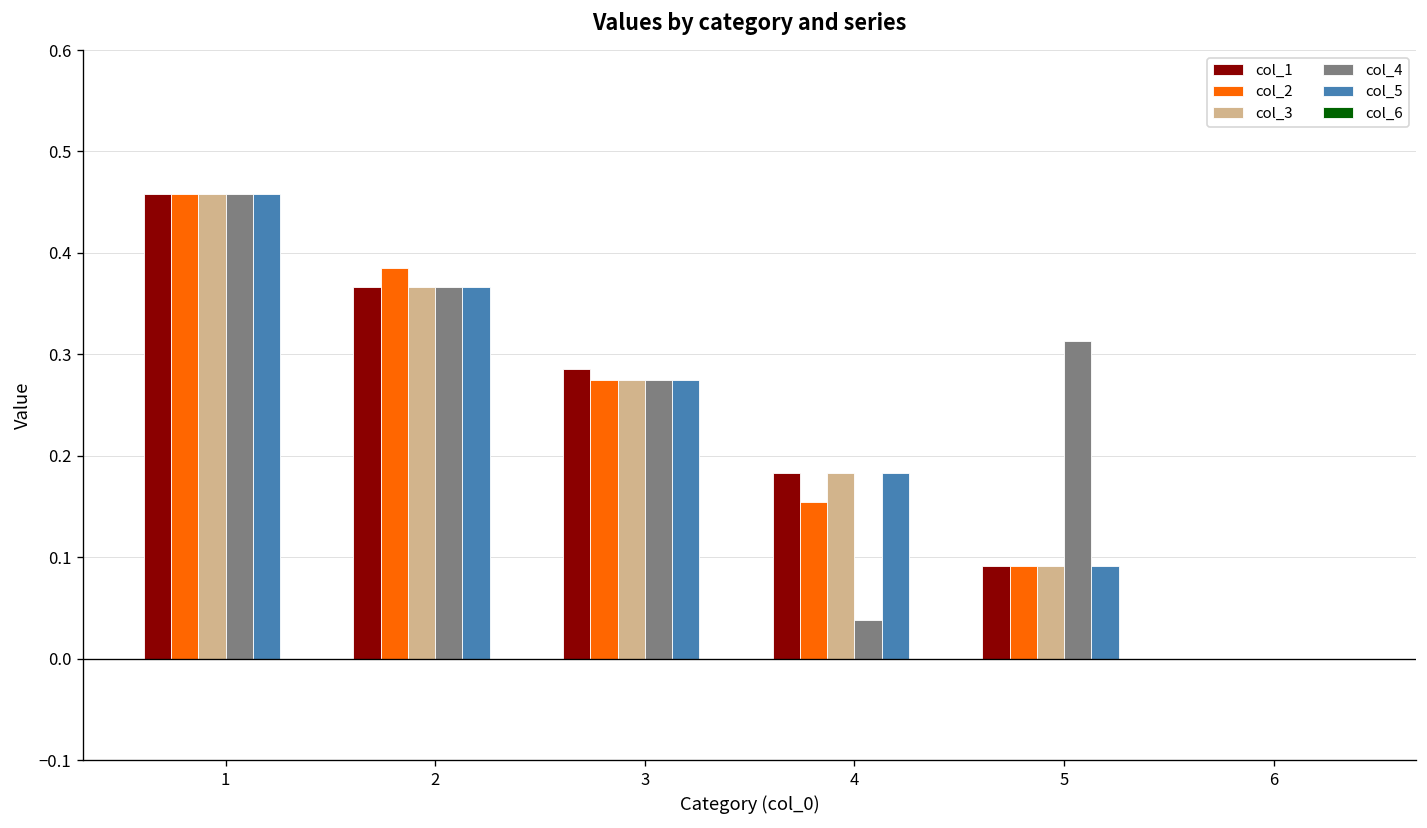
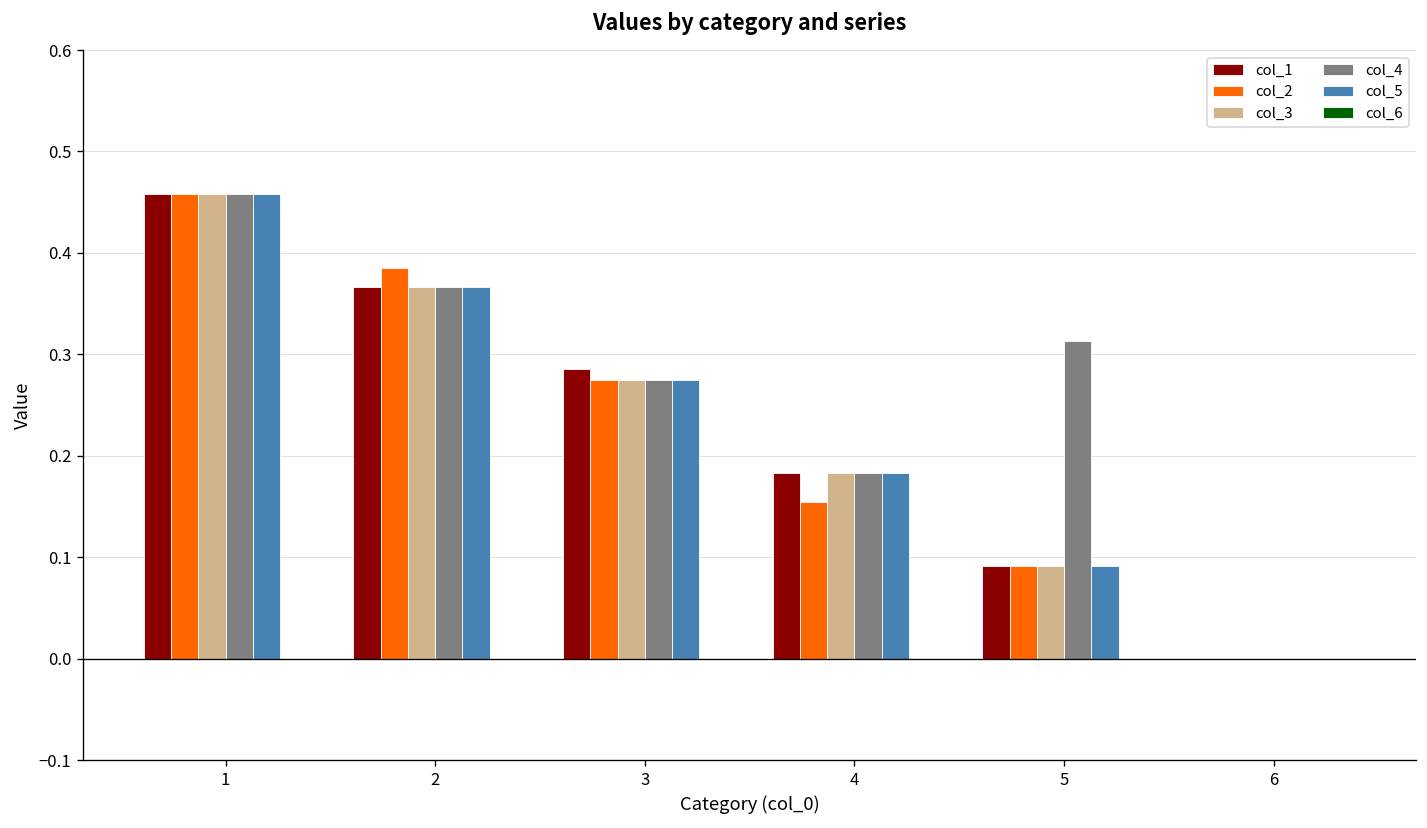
  {
    "col_1": {
      "1": 0.46,
      "2": 0.37,
      "3": 0.29,
      "4": 0.18,
      "5": 0.09,
      "6": 0.00
    },
    "col_2": {
      "1": 0.46,
      "2": 0.38,
      "3": 0.28,
      "4": 0.15,
      "5": 0.09,
      "6": 0.00
    },
    "col_3": {
      "1": 0.46,
      "2": 0.37,
      "3": 0.28,
      "4": 0.18,
      "5": 0.09,
      "6": 0.00
    },
    "col_4": {
      "1": 0.46,
      "2": 0.37,
      "3": 0.28,
-     "4": 0.04,
+     "4": 0.18,
      "5": 0.31,
      "6": 0.00
    },
    "col_5": {
      "1": 0.46,
      "2": 0.37,
      "3": 0.28,
      "4": 0.18,
      "5": 0.09,
      "6": 0.00
    },
    "col_6": {
      "1": 0.00,
      "2": 0.00,
      "3": 0.00,
      "4": 0.00,
      "5": 0.00,
      "6": 0.00
    }
  }
